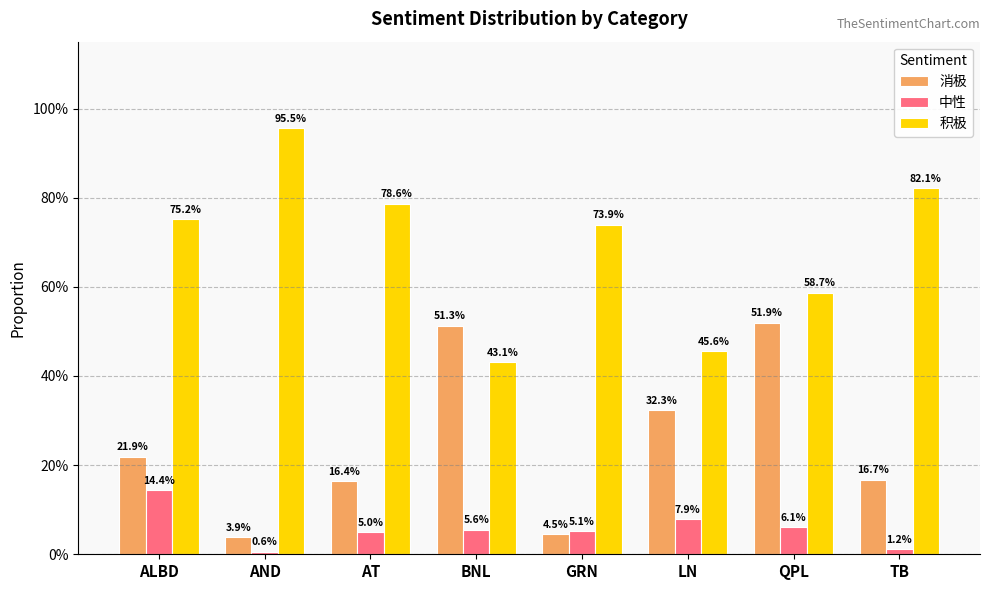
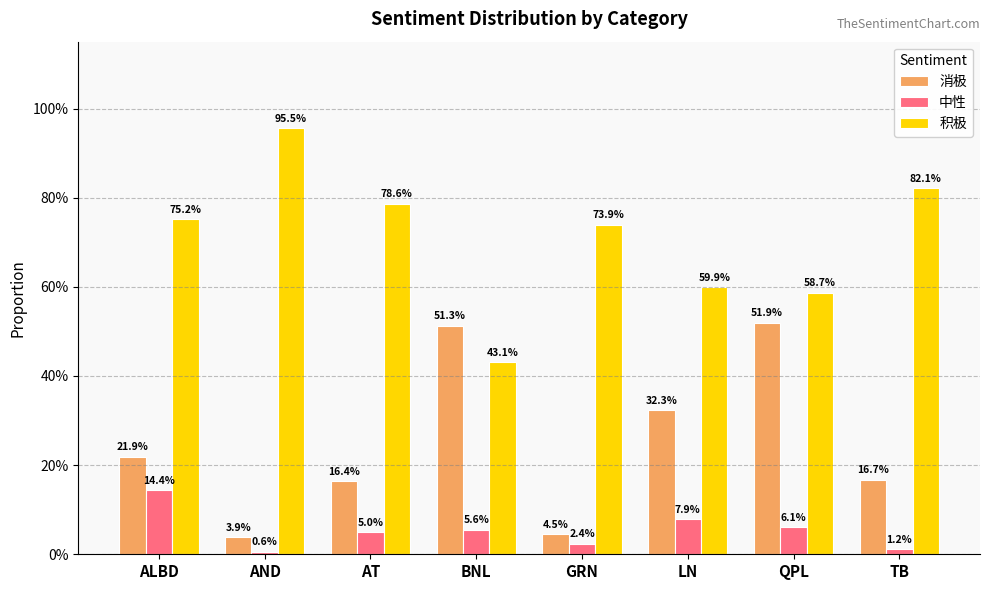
  {
    "消极": {
      "ALBD": "21.9%",
      "AND": "3.9%",
      "AT": "16.4%",
      "BNL": "51.3%",
      "GRN": "4.5%",
      "LN": "32.3%",
      "QPL": "51.9%",
      "TB": "16.7%"
    },
    "中性": {
      "ALBD": "14.4%",
      "AND": "0.6%",
      "AT": "5.0%",
      "BNL": "5.6%",
-     "GRN": "5.1%",
+     "GRN": "2.4%",
      "LN": "7.9%",
      "QPL": "6.1%",
      "TB": "1.2%"
    },
    "积极": {
      "ALBD": "75.2%",
      "AND": "95.5%",
      "AT": "78.6%",
      "BNL": "43.1%",
      "GRN": "73.9%",
-     "LN": "45.6%",
+     "LN": "59.9%",
      "QPL": "58.7%",
      "TB": "82.1%"
    }
  }
